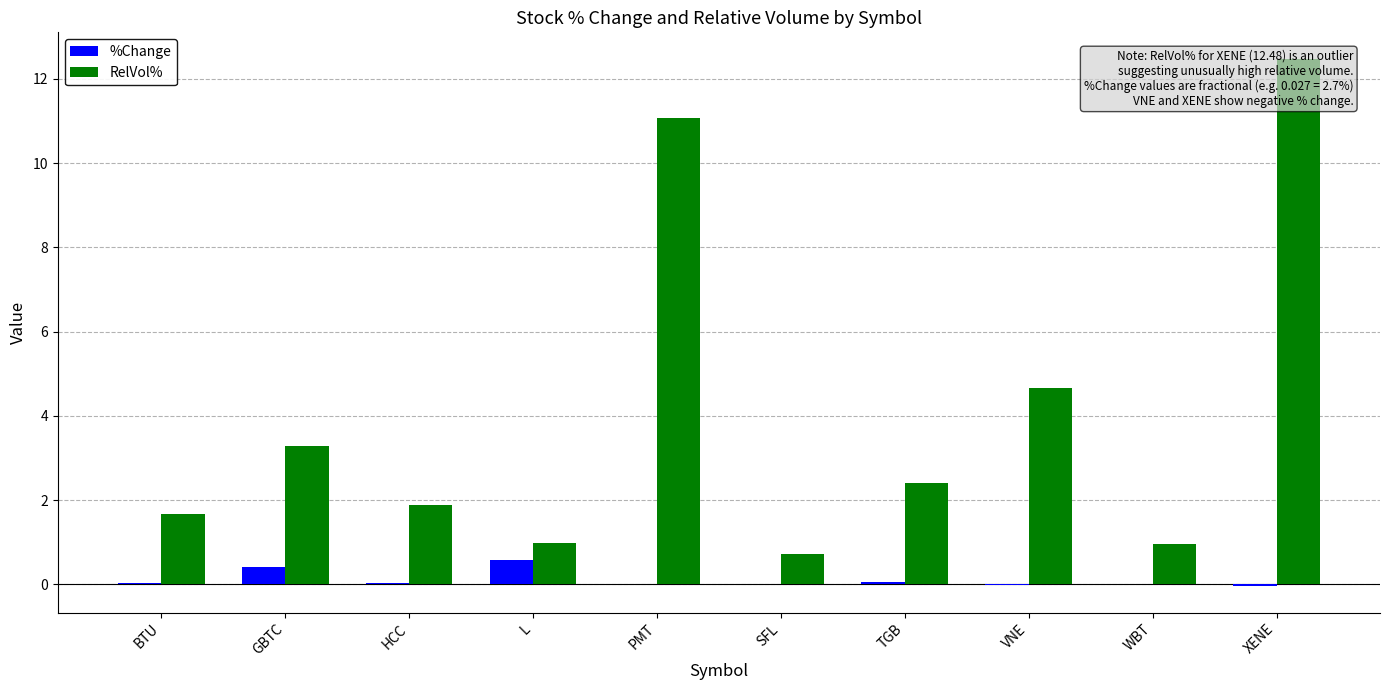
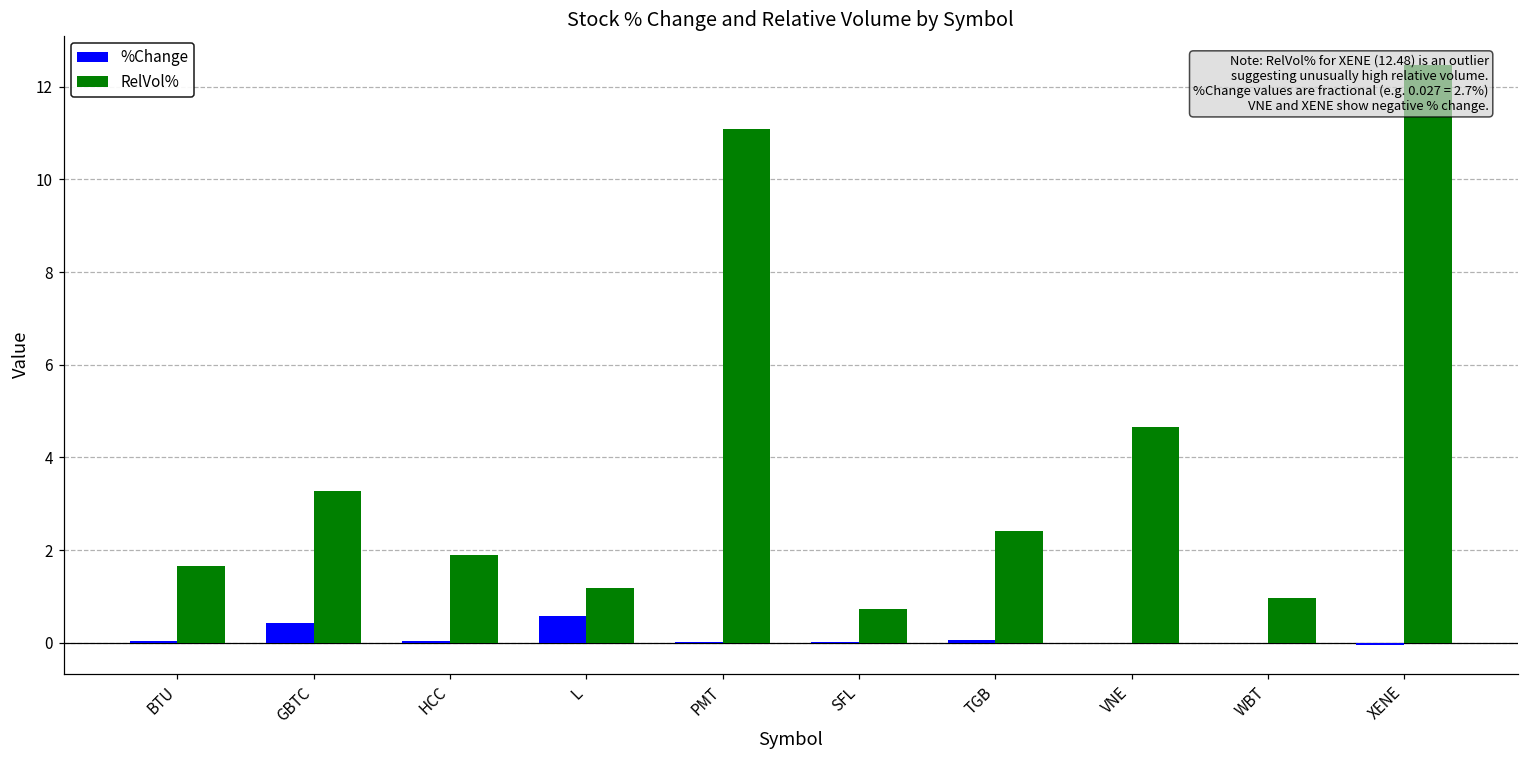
  {
    "%Change": {
      "GBTC": 0.4,
      "L": 0.6
    },
    "RelVol%": {
      "BTU": 1.7,
      "GBTC": 3.3,
      "HCC": 1.9,
-     "L": 1.0,
+     "L": 1.2,
      "PMT": 11.1,
      "SFL": 0.7,
      "TGB": 2.4,
      "VNE": 4.7,
      "WBT": 1.0
    }
  }
